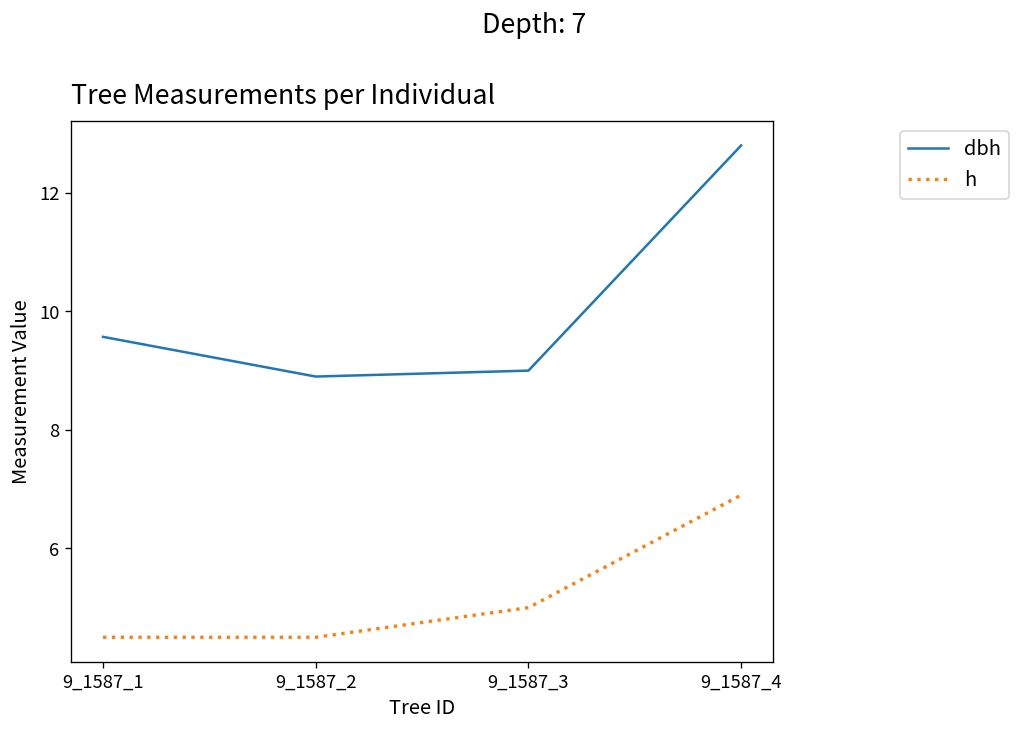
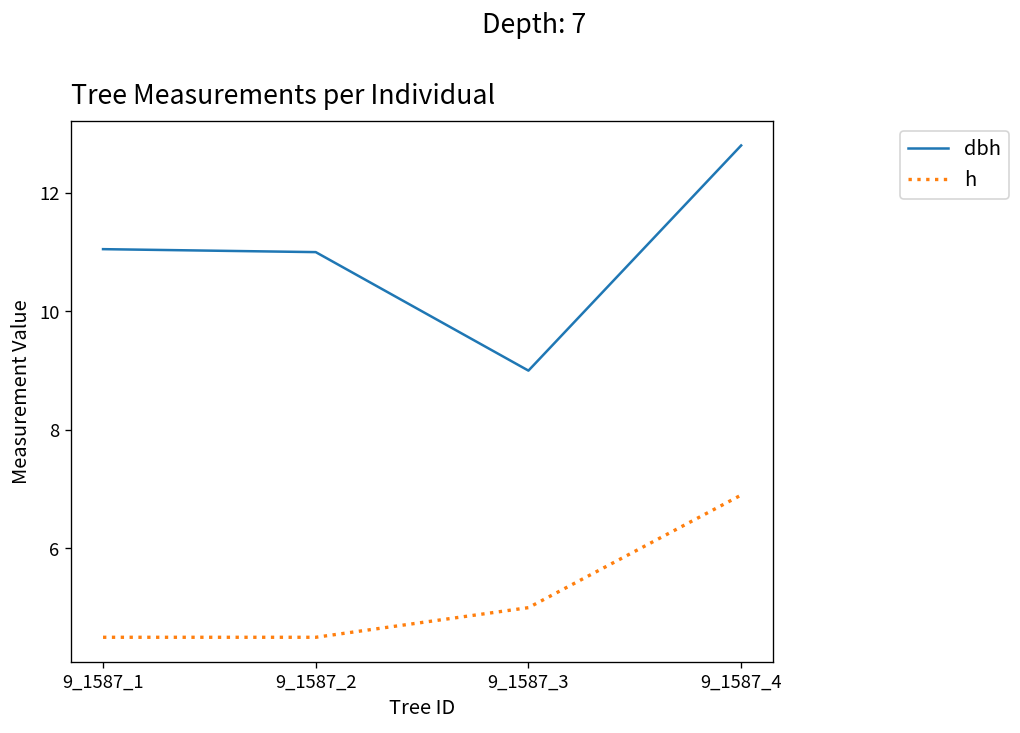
  {
    "dbh": {
-     "9_1587_1": 9.6,
-     "9_1587_2": 8.9,
+     "9_1587_1": 11.1,
+     "9_1587_2": 11.0,
      "9_1587_3": 9.0,
      "9_1587_4": 12.8
    },
    "h": {
      "9_1587_1": 4.5,
      "9_1587_2": 4.5,
      "9_1587_3": 5.0,
      "9_1587_4": 6.9
    }
  }
